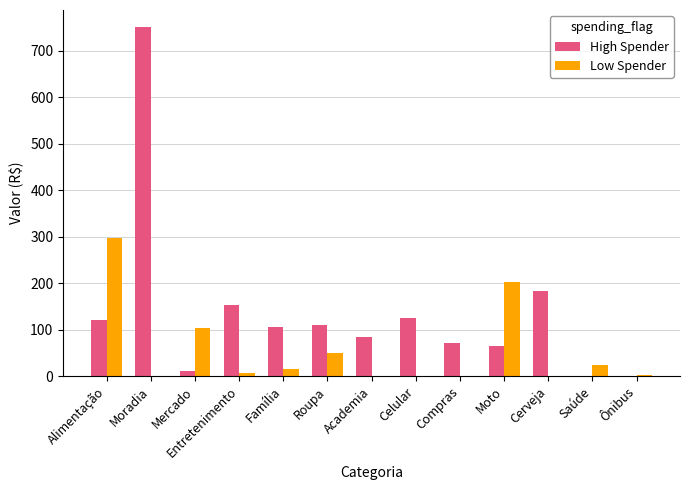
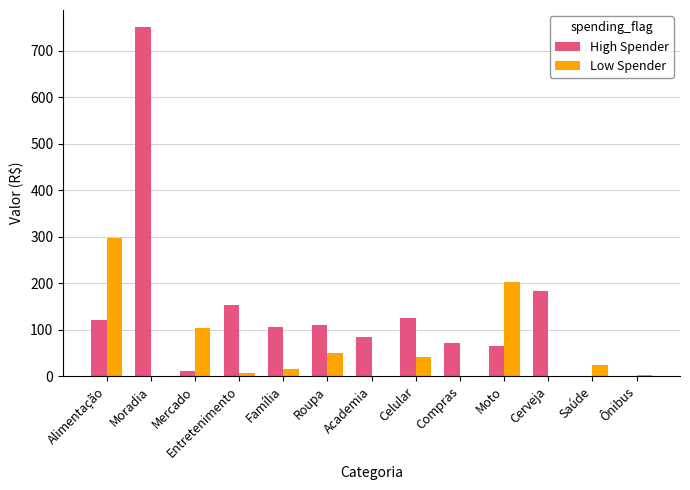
  {
    "High Spender": {
      "Alimentação": 120,
      "Moradia": 750,
      "Mercado": 10,
      "Entretenimento": 150,
      "Família": 100,
      "Roupa": 110,
      "Academia": 90,
      "Celular": 130,
      "Compras": 70,
      "Moto": 70,
      "Cerveja": 180,
      "Saúde": 0,
      "Ônibus": 0
    },
    "Low Spender": {
      "Alimentação": 300,
      "Moradia": 0,
      "Mercado": 100,
      "Entretenimento": 10,
      "Família": 10,
      "Roupa": 50,
      "Academia": 0,
-     "Celular": 0,
+     "Celular": 40,
      "Compras": 0,
      "Moto": 200,
      "Cerveja": 0,
      "Saúde": 20
    }
  }
